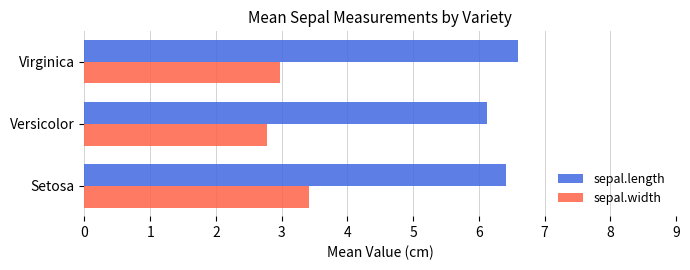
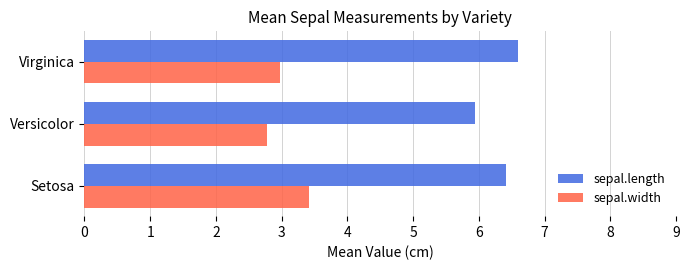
  {
    "sepal.length": {
      "Virginica": 6.6,
-     "Versicolor": 6.1,
+     "Versicolor": 5.9,
      "Setosa": 6.4
    },
    "sepal.width": {
      "Virginica": 3.0,
      "Versicolor": 2.8,
      "Setosa": 3.4
    }
  }
